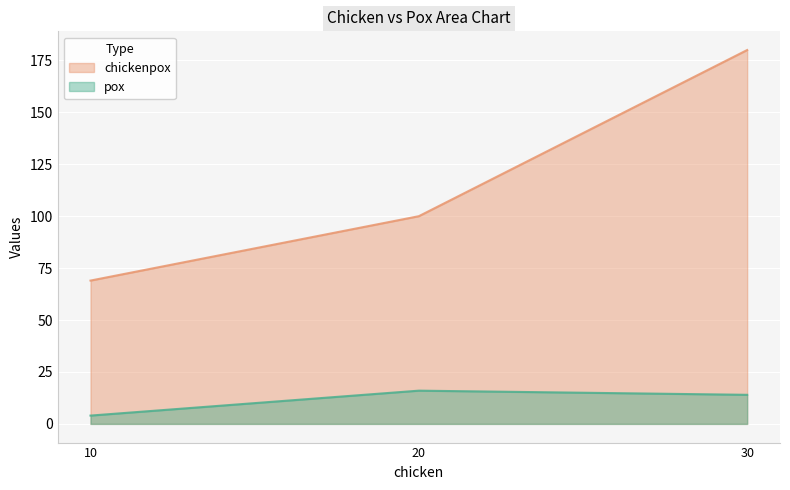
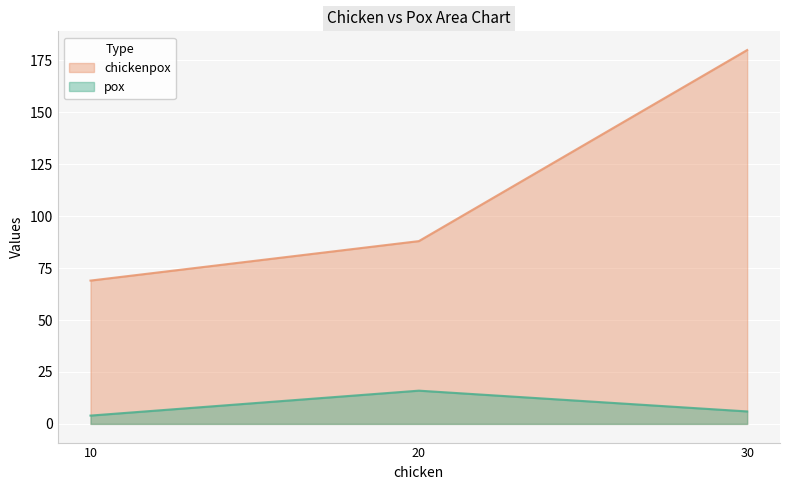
  {
    "chickenpox": {
      "10": 69,
-     "20": 100,
+     "20": 88,
      "30": 180
    },
    "pox": {
      "10": 4,
      "20": 16,
-     "30": 14
+     "30": 6
    }
  }
